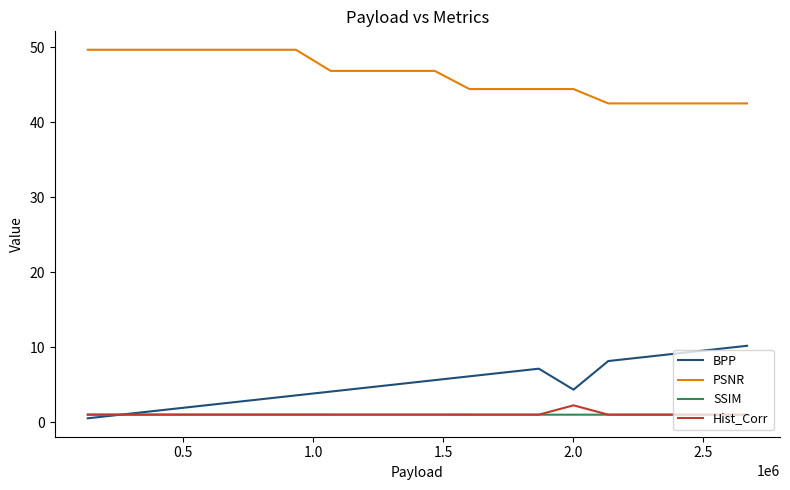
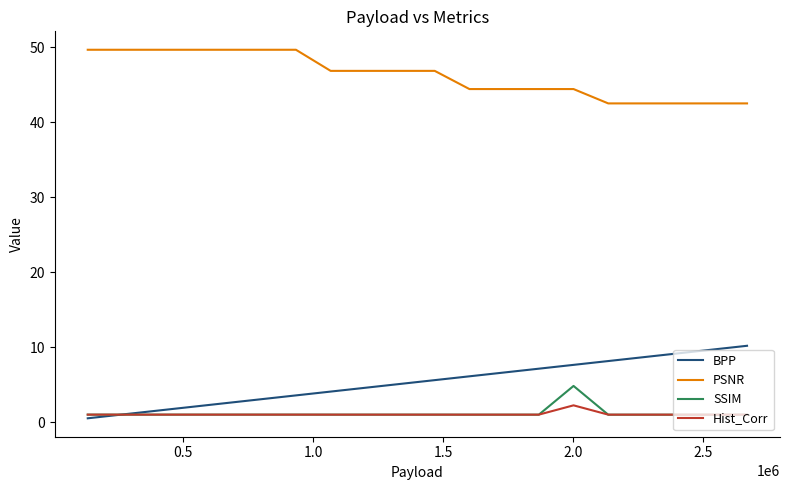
  {
    "BPP": {
-     "2.0": 4
+     "2.0": 8
    },
    "PSNR": {
      "2.0": 44
    },
    "SSIM": {
-     "2.0": 1
+     "2.0": 5
    },
    "Hist_Corr": {
      "2.0": 2
    }
  }
